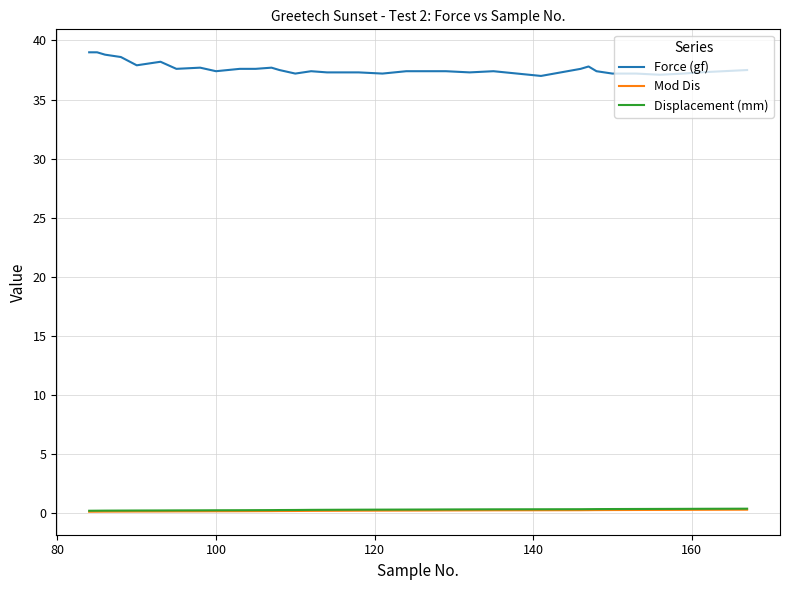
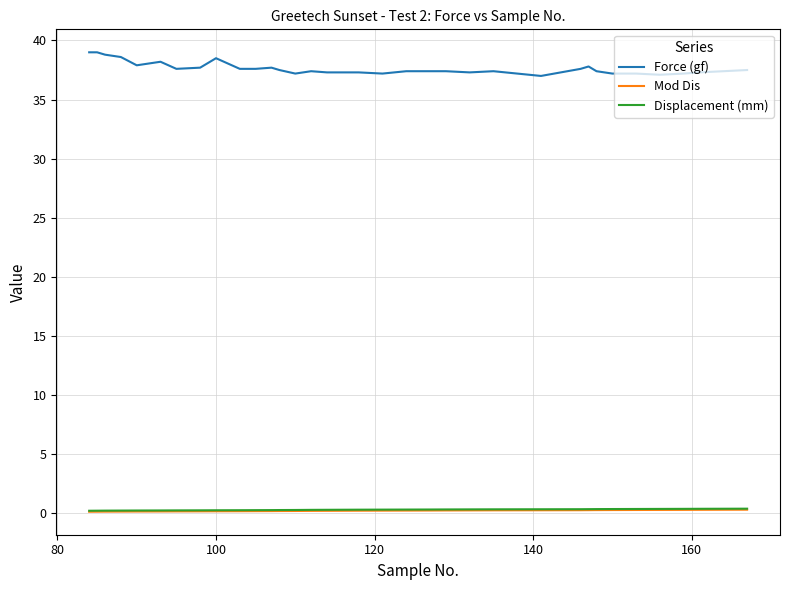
  {
    "Force (gf)": {
-     "100": 37.4
+     "100": 38.5
    }
  }
